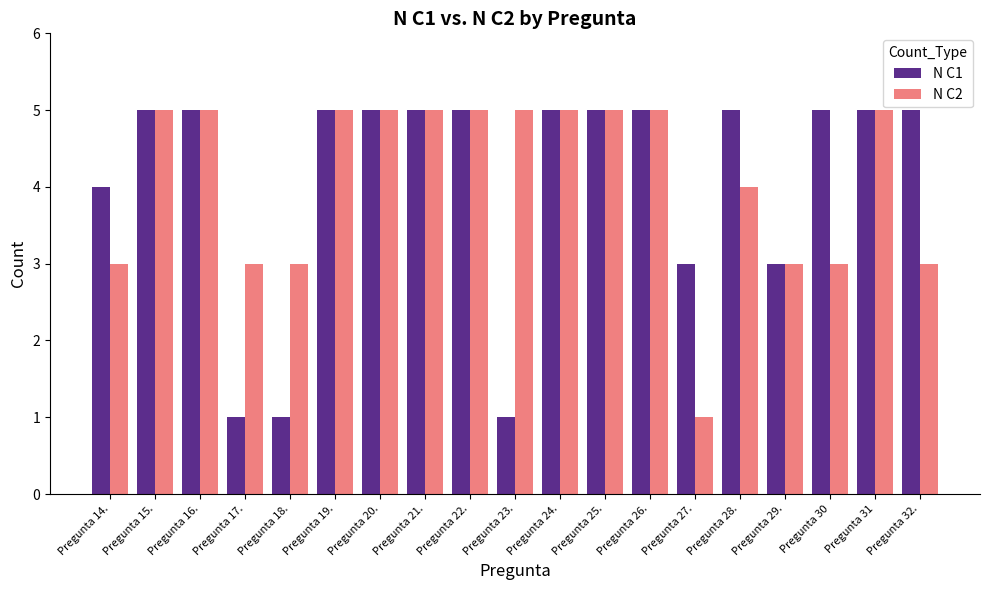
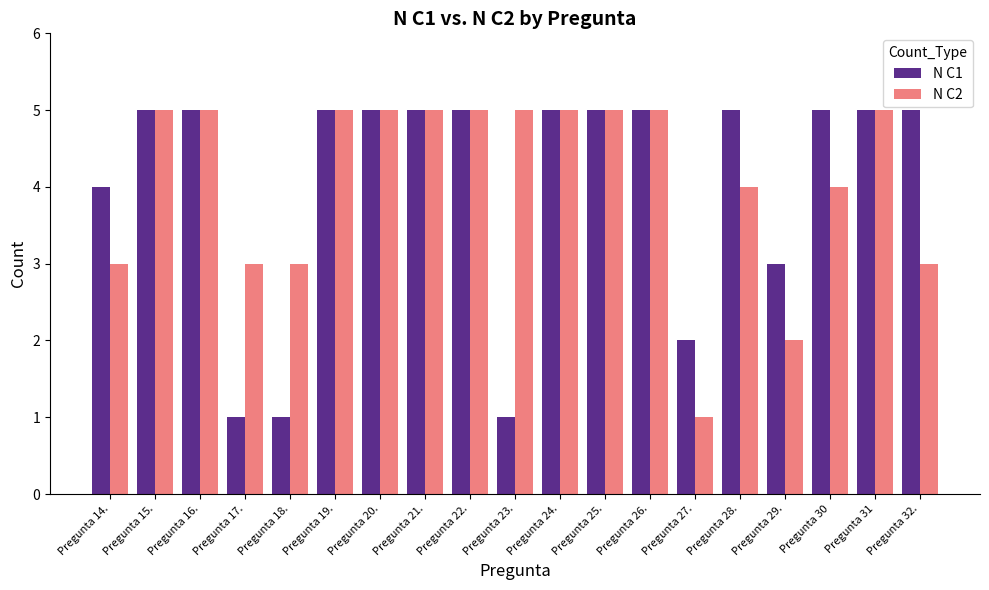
  {
    "N C1": {
      "Pregunta 14.": 4,
      "Pregunta 15.": 5,
      "Pregunta 16.": 5,
      "Pregunta 17.": 1,
      "Pregunta 18.": 1,
      "Pregunta 19.": 5,
      "Pregunta 20.": 5,
      "Pregunta 21.": 5,
      "Pregunta 22.": 5,
      "Pregunta 23.": 1,
      "Pregunta 24.": 5,
      "Pregunta 25.": 5,
      "Pregunta 26.": 5,
-     "Pregunta 27.": 3,
+     "Pregunta 27.": 2,
      "Pregunta 28.": 5,
      "Pregunta 29.": 3,
      "Pregunta 30": 5,
      "Pregunta 31": 5,
      "Pregunta 32.": 5
    },
    "N C2": {
      "Pregunta 14.": 3,
      "Pregunta 15.": 5,
      "Pregunta 16.": 5,
      "Pregunta 17.": 3,
      "Pregunta 18.": 3,
      "Pregunta 19.": 5,
      "Pregunta 20.": 5,
      "Pregunta 21.": 5,
      "Pregunta 22.": 5,
      "Pregunta 23.": 5,
      "Pregunta 24.": 5,
      "Pregunta 25.": 5,
      "Pregunta 26.": 5,
      "Pregunta 27.": 1,
      "Pregunta 28.": 4,
-     "Pregunta 29.": 3,
-     "Pregunta 30": 3,
+     "Pregunta 29.": 2,
+     "Pregunta 30": 4,
      "Pregunta 31": 5,
      "Pregunta 32.": 3
    }
  }
